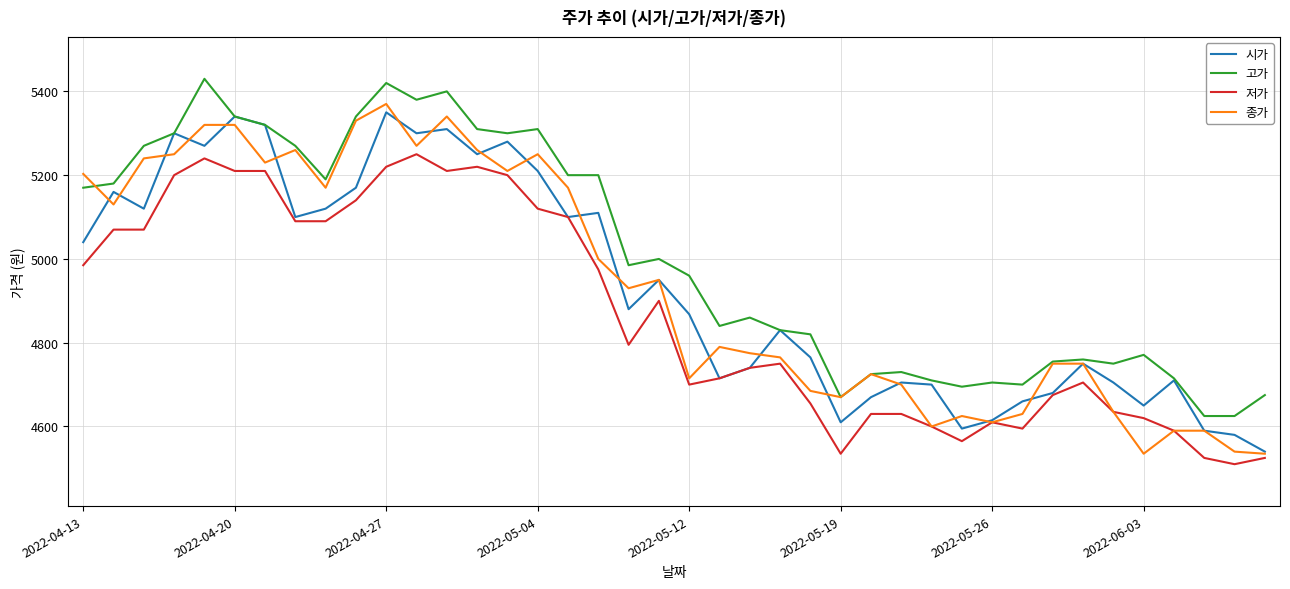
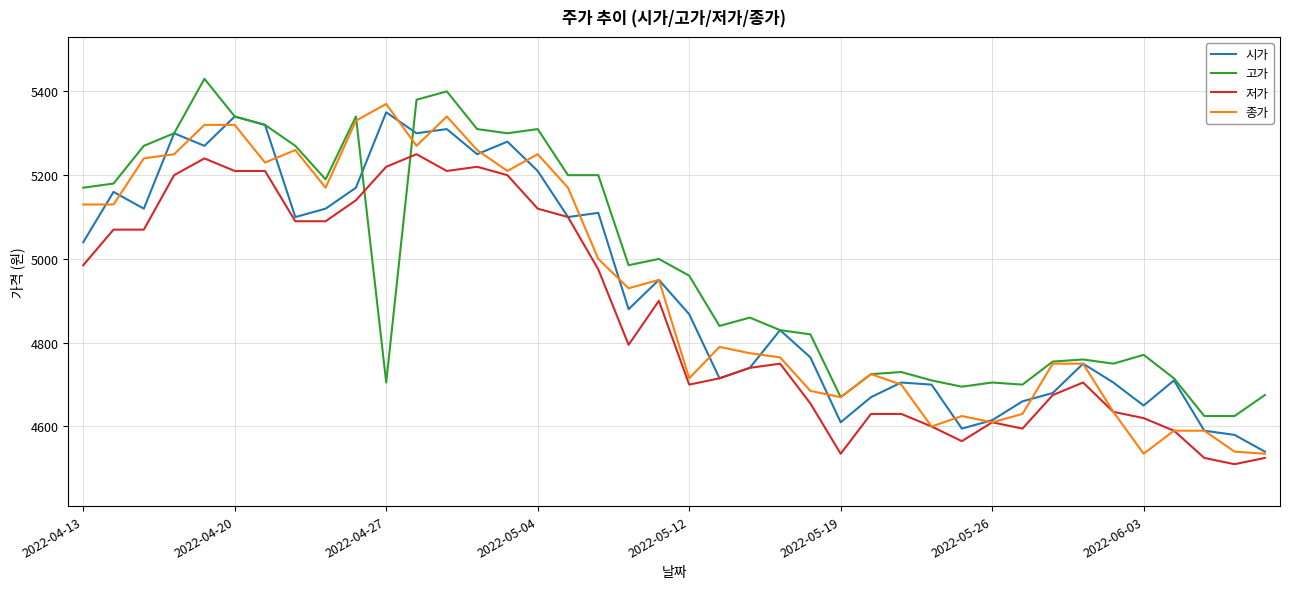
  {
    "시가": {
      "2022-04-13": 5040,
      "2022-04-27": 5350,
      "2022-05-04": 5210,
      "2022-05-12": 4870,
      "2022-05-19": 4610,
      "2022-06-03": 4650
    },
    "고가": {
      "2022-04-13": 5170,
-     "2022-04-27": 5420,
+     "2022-04-27": 4710,
      "2022-05-04": 5310,
      "2022-05-12": 4960,
      "2022-05-26": 4710,
      "2022-06-03": 4770
    },
    "저가": {
      "2022-04-13": 4990,
      "2022-04-20": 5210,
      "2022-04-27": 5220,
      "2022-05-04": 5120,
      "2022-05-12": 4700,
      "2022-05-19": 4540,
      "2022-06-03": 4620
    },
    "종가": {
-     "2022-04-13": 5200,
+     "2022-04-13": 5130,
      "2022-04-20": 5320,
      "2022-04-27": 5370,
      "2022-05-04": 5250,
      "2022-05-12": 4720,
      "2022-06-03": 4540
    }
  }
